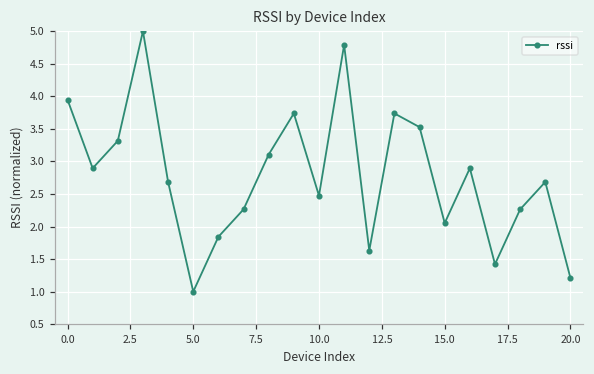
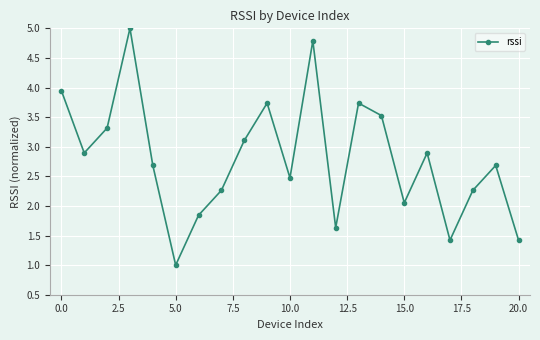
  {
    "0.0": 3.9,
    "5.0": 1.0,
    "10.0": 2.5,
    "15.0": 2.1,
-   "20.0": 1.2
+   "20.0": 1.4
  }
